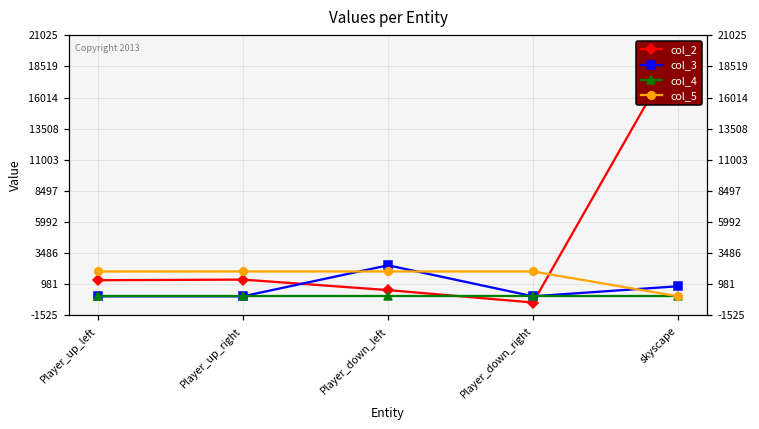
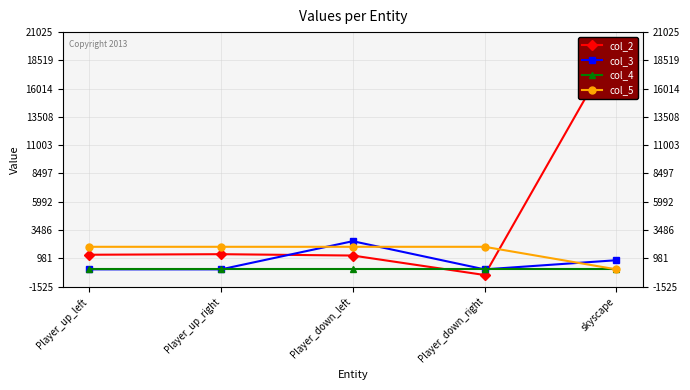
  {
    "col_2": {
      "Player_up_left": 1300,
      "Player_up_right": 1300,
-     "Player_down_left": 500,
+     "Player_down_left": 1200,
      "Player_down_right": -500
    },
    "col_3": {
      "Player_down_left": 2500,
      "skyscape": 800
    },
    "col_4": {
      "Player_down_left": 0
    },
    "col_5": {
      "Player_up_left": 2000,
      "Player_up_right": 2000,
      "Player_down_left": 2000,
      "Player_down_right": 2000
    }
  }
